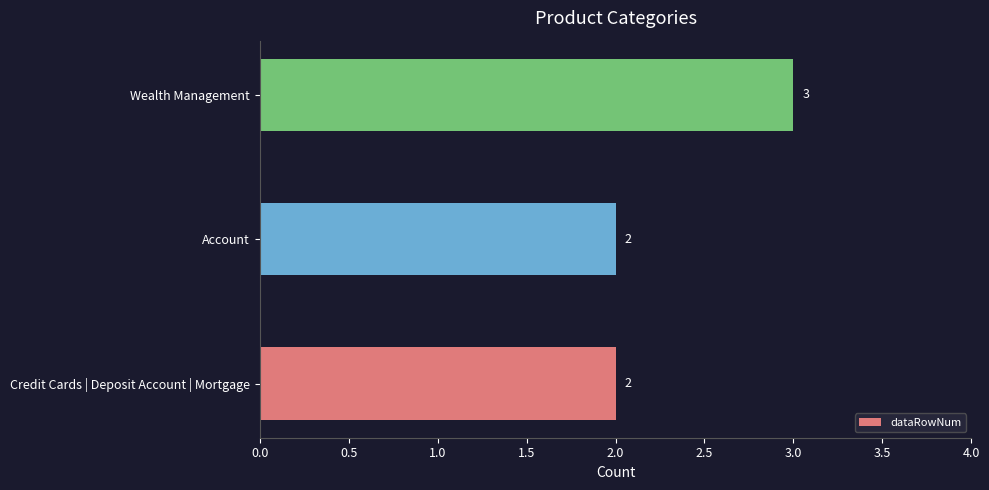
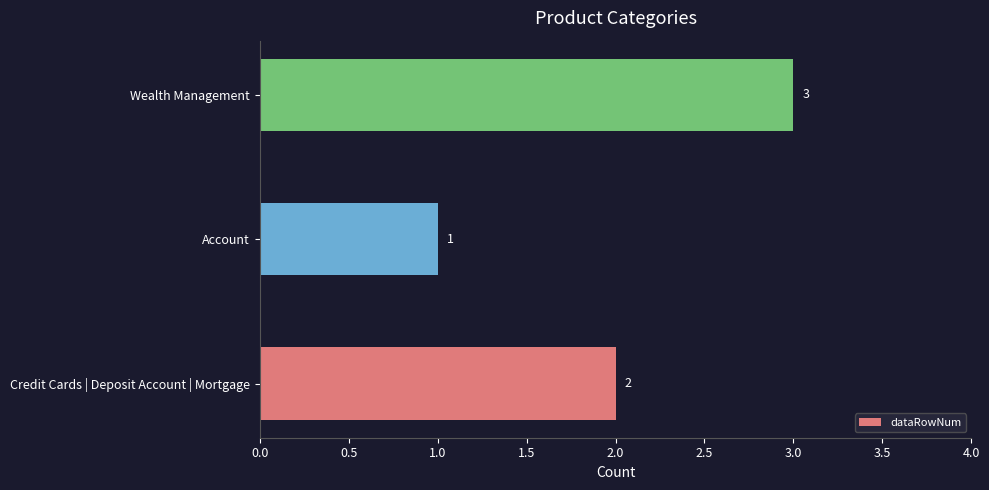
  {
    "Wealth Management": 3,
-   "Account": 2,
+   "Account": 1,
    "Credit Cards | Deposit Account | Mortgage": 2
  }
